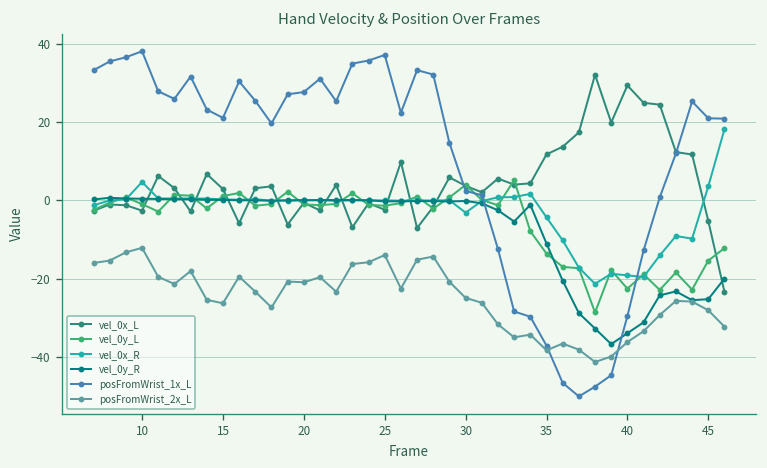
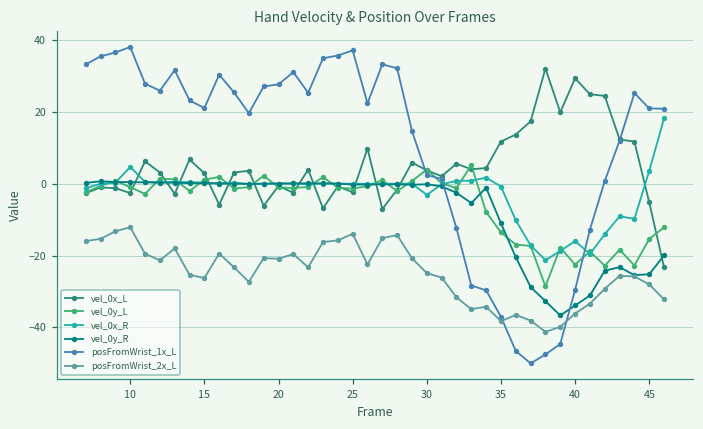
  {
    "vel_0x_R": {
      "10": 5,
      "30": -3,
-     "35": -4,
-     "40": -19,
+     "35": -1,
+     "40": -16,
      "45": 4
    }
  }
